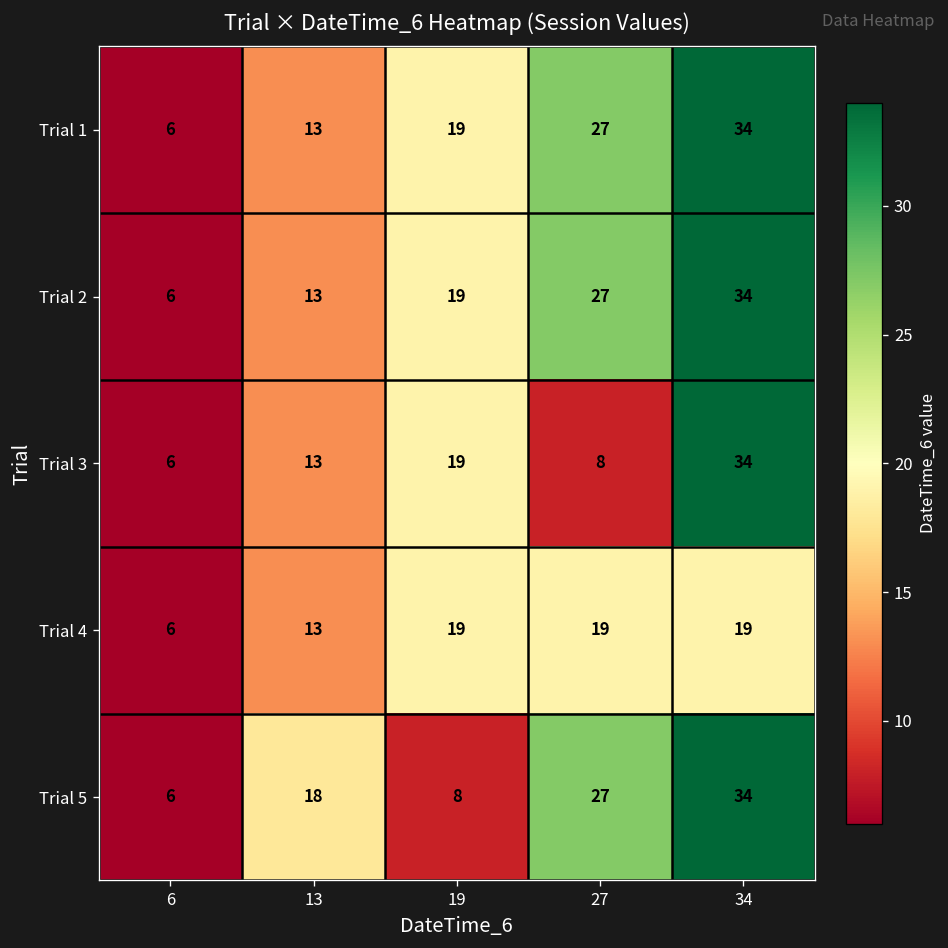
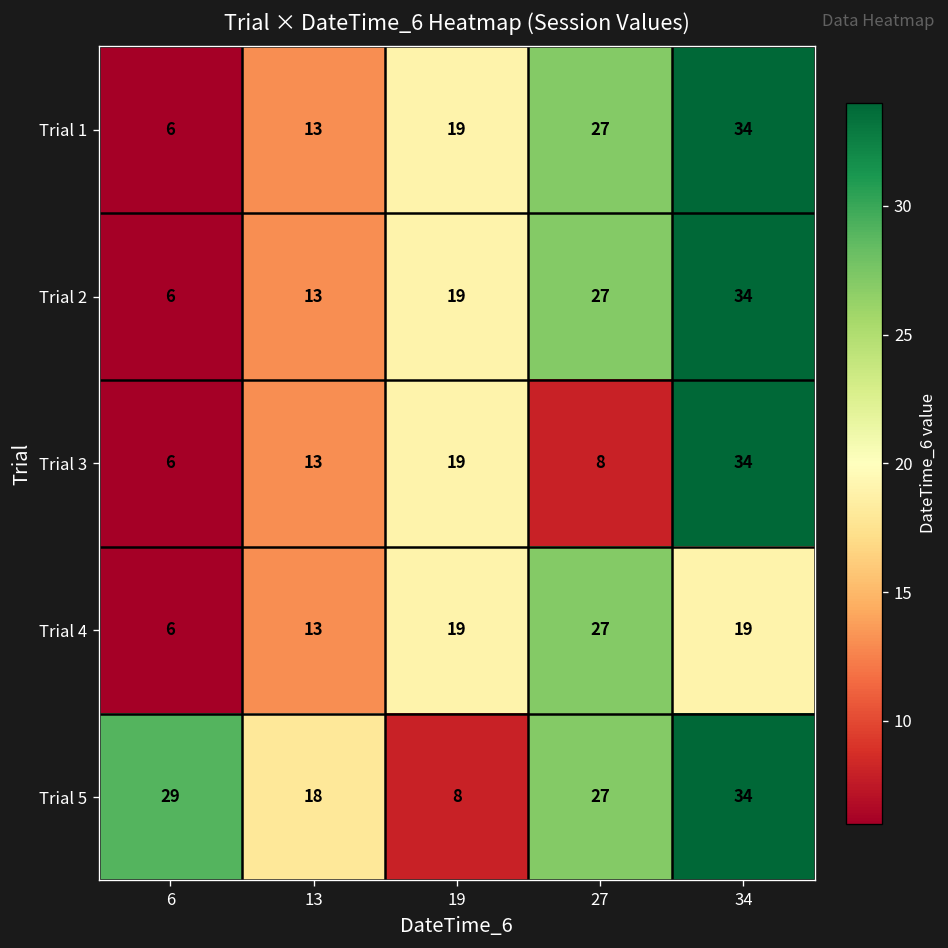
  {
    "Trial 1": {
      "6": 6,
      "13": 13,
      "19": 19,
      "27": 27,
      "34": 34
    },
    "Trial 2": {
      "6": 6,
      "13": 13,
      "19": 19,
      "27": 27,
      "34": 34
    },
    "Trial 3": {
      "6": 6,
      "13": 13,
      "19": 19,
      "27": 8,
      "34": 34
    },
    "Trial 4": {
      "6": 6,
      "13": 13,
      "19": 19,
-     "27": 19,
+     "27": 27,
      "34": 19
    },
    "Trial 5": {
-     "6": 6,
+     "6": 29,
      "13": 18,
      "19": 8,
      "27": 27,
      "34": 34
    }
  }
